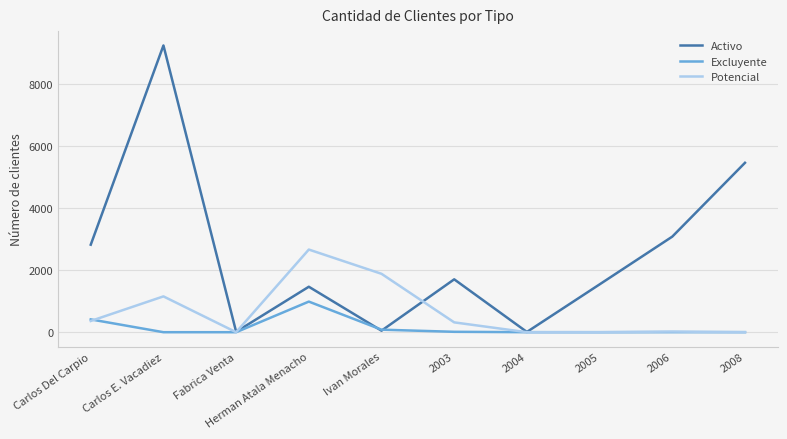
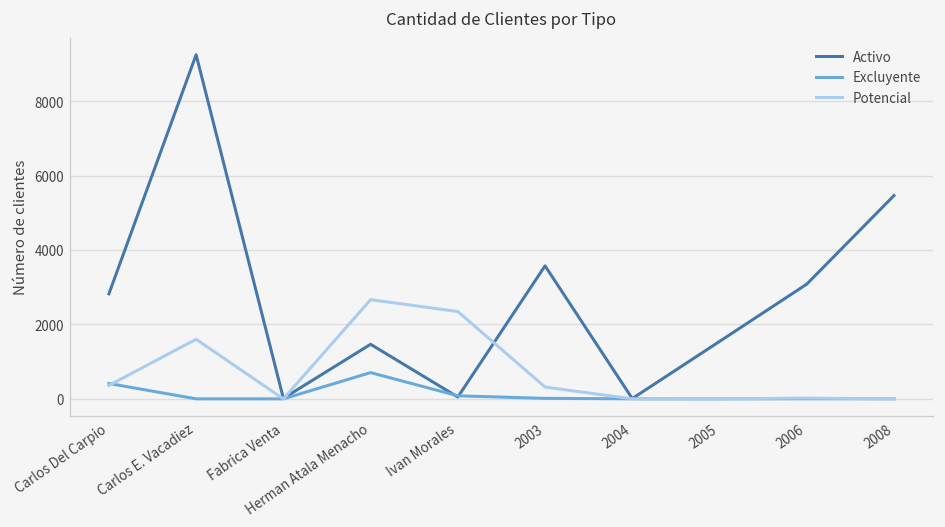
  {
    "Activo": {
      "Carlos Del Carpio": 2800,
      "Carlos E. Vacadiez": 9200,
      "Herman Atala Menacho": 1500,
-     "2003": 1700,
+     "2003": 3600,
      "2005": 1500,
      "2006": 3100,
      "2008": 5500
    },
    "Excluyente": {
      "Carlos E. Vacadiez": 0,
-     "Herman Atala Menacho": 1000,
+     "Herman Atala Menacho": 700,
      "2003": 0
    },
    "Potencial": {
-     "Carlos E. Vacadiez": 1200,
+     "Carlos E. Vacadiez": 1600,
      "Herman Atala Menacho": 2700,
-     "Ivan Morales": 1900,
+     "Ivan Morales": 2300,
      "2003": 300
    }
  }
